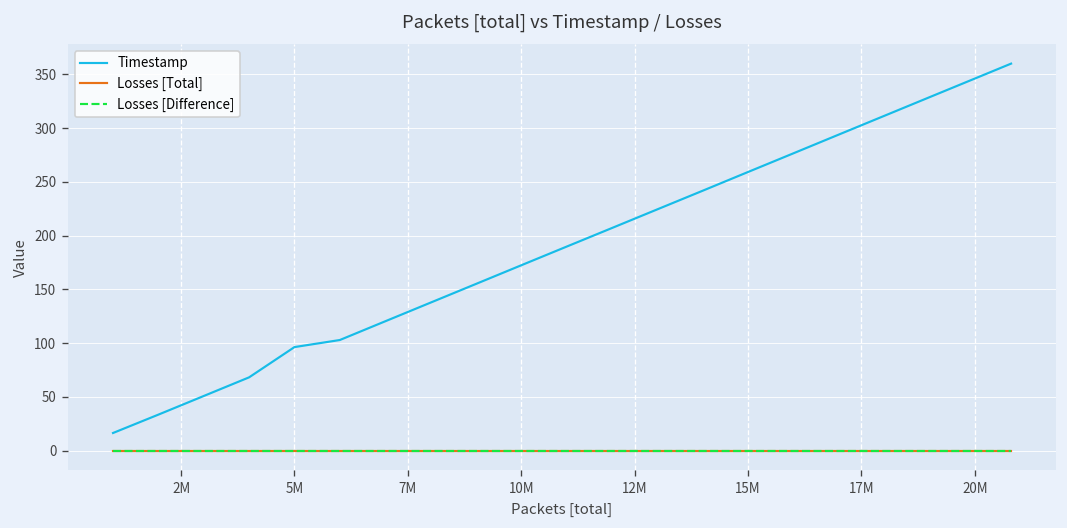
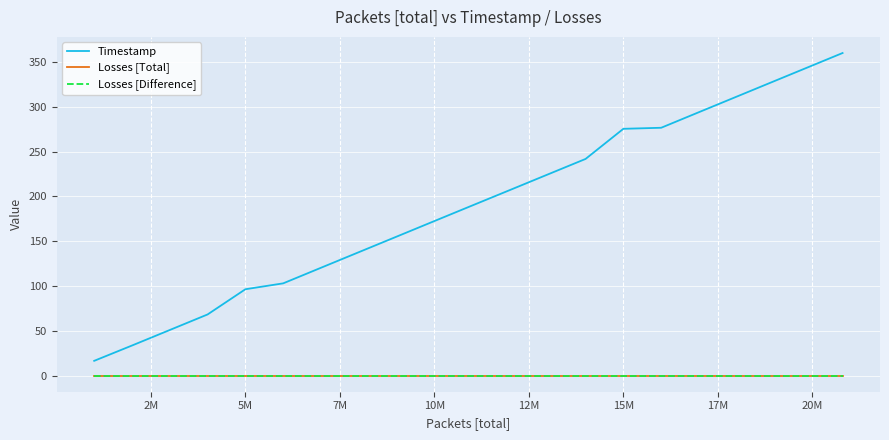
  {
    "Timestamp": {
      "5M": 100,
      "10M": 170,
-     "15M": 260,
+     "15M": 280,
      "20M": 350
    },
    "Losses [Difference]": {
      "5M": 0,
      "10M": 0,
      "15M": 0,
      "20M": 0
    }
  }
